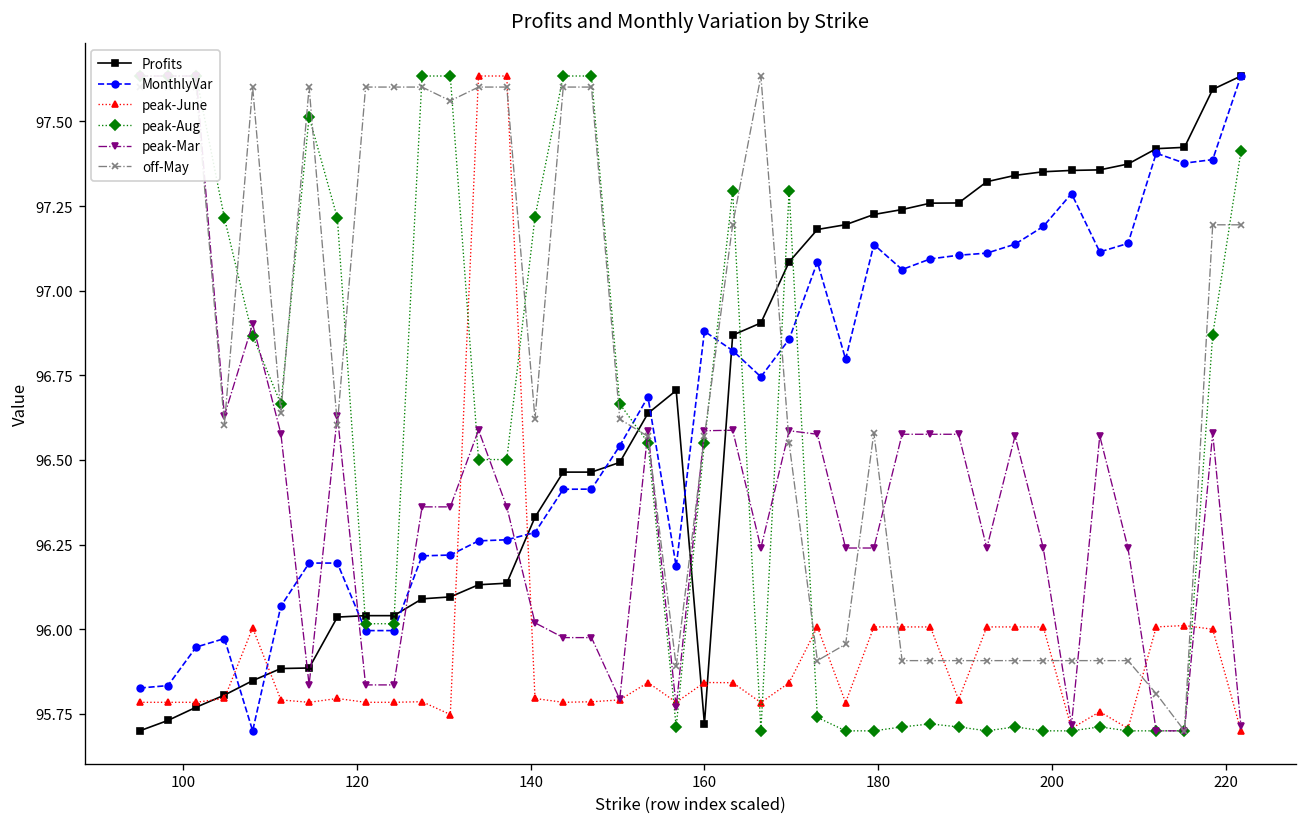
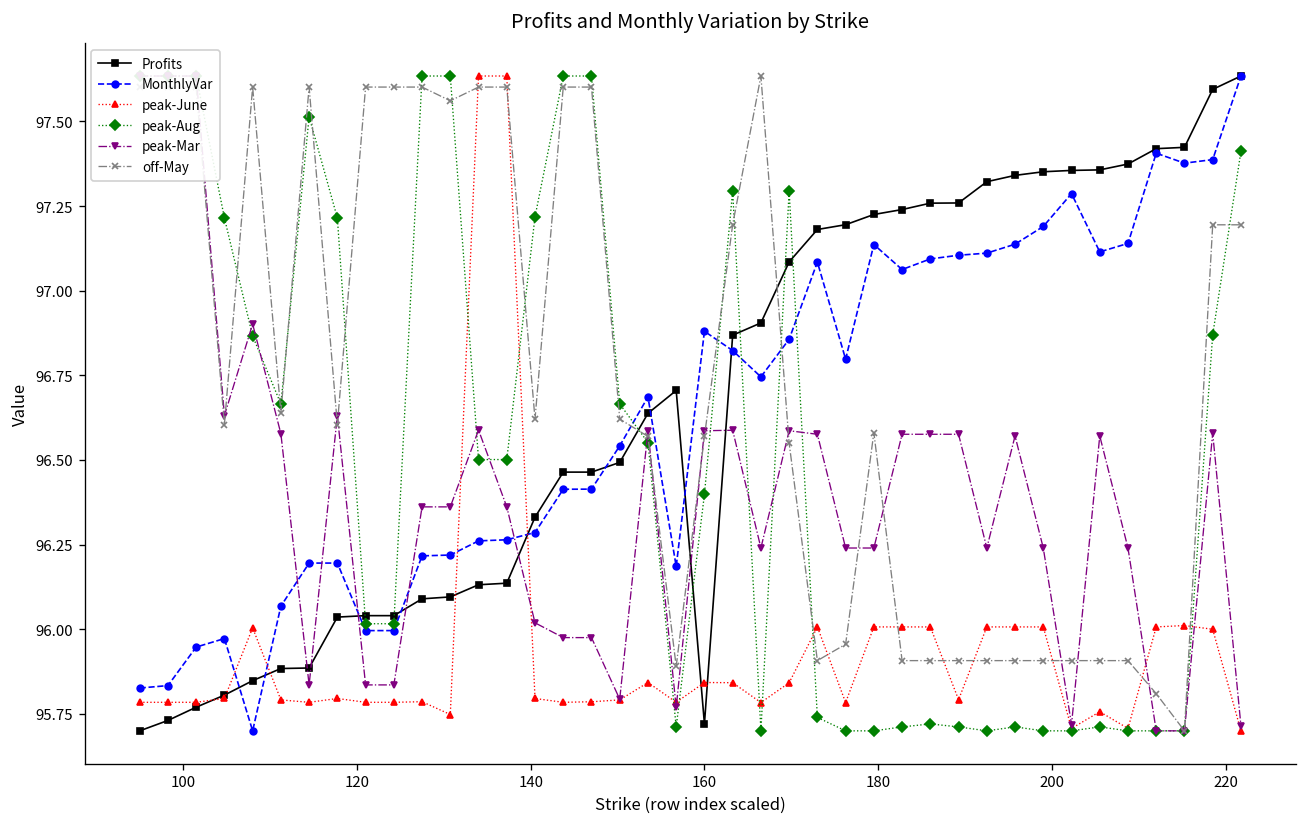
  {
    "Profits": {
      "160": 95.72
    },
    "MonthlyVar": {
      "160": 96.88
    },
    "peak-June": {
      "160": 95.84
    },
    "peak-Aug": {
-     "160": 96.55
+     "160": 96.40
    },
    "peak-Mar": {
      "160": 96.59
    },
    "off-May": {
      "160": 96.57
    }
  }
